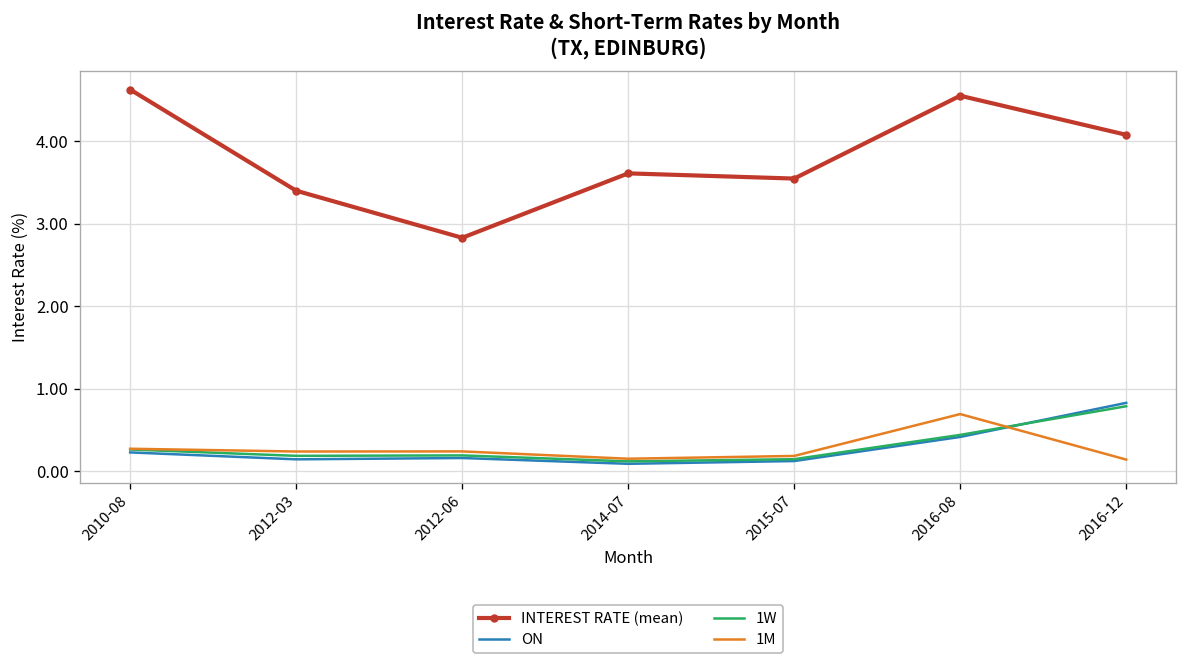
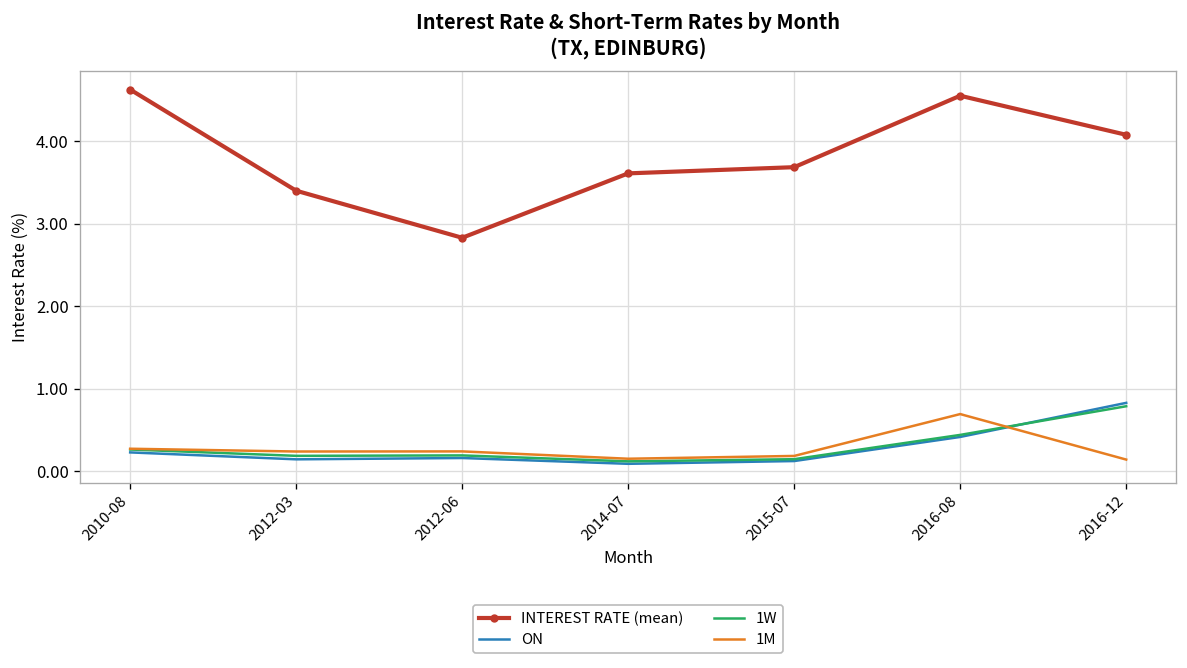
  {
    "INTEREST RATE (mean)": {
      "2010-08": 4.6,
      "2012-03": 3.4,
      "2012-06": 2.8,
      "2014-07": 3.6,
-     "2015-07": 3.5,
+     "2015-07": 3.7,
      "2016-08": 4.6,
      "2016-12": 4.1
    },
    "ON": {
      "2012-03": 0.1,
      "2016-12": 0.8
    },
    "1W": {
      "2012-03": 0.2,
      "2016-12": 0.8
    },
    "1M": {
      "2012-03": 0.2,
      "2012-06": 0.2,
      "2015-07": 0.2,
      "2016-08": 0.7,
      "2016-12": 0.1
    }
  }
